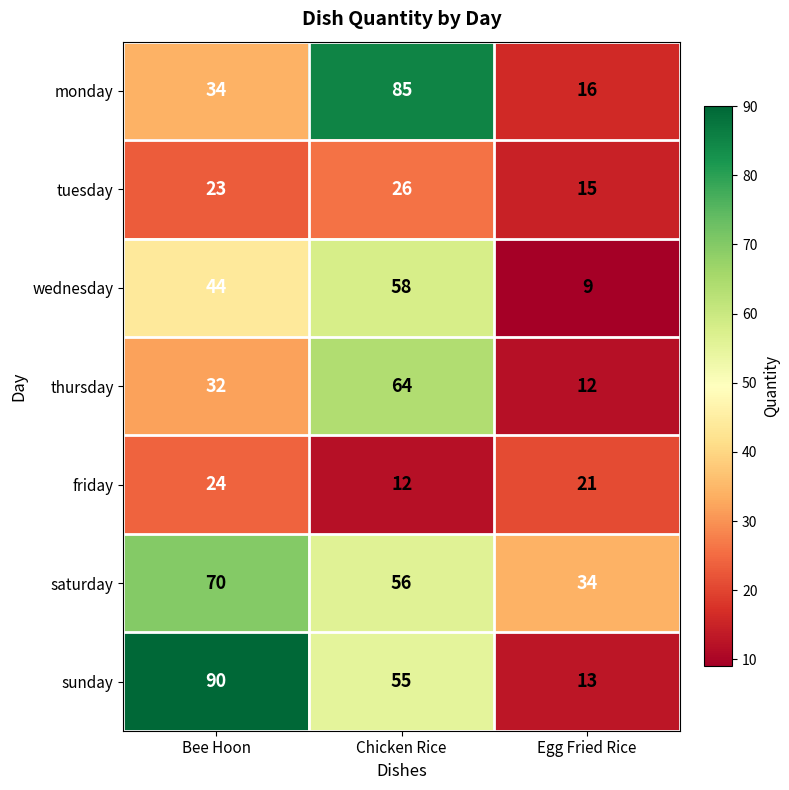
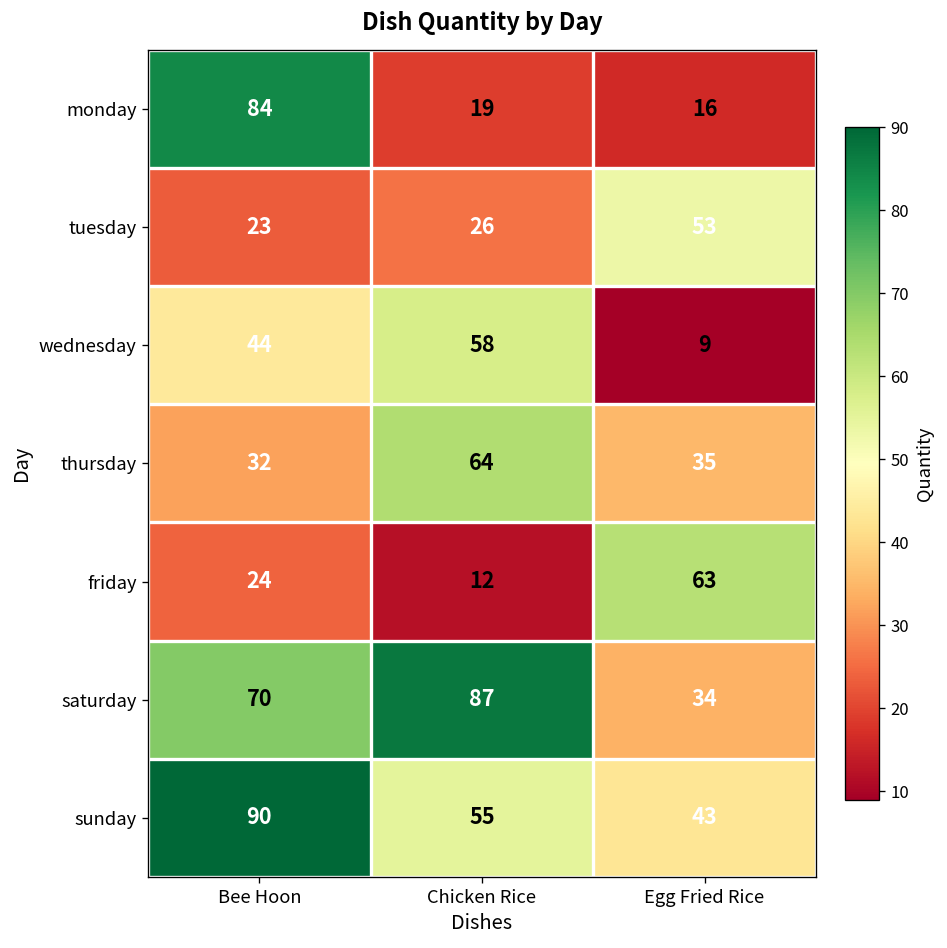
  {
    "monday": {
-     "Bee Hoon": 34,
-     "Chicken Rice": 85,
+     "Bee Hoon": 84,
+     "Chicken Rice": 19,
      "Egg Fried Rice": 16
    },
    "tuesday": {
      "Bee Hoon": 23,
      "Chicken Rice": 26,
-     "Egg Fried Rice": 15
+     "Egg Fried Rice": 53
    },
    "wednesday": {
      "Bee Hoon": 44,
      "Chicken Rice": 58,
      "Egg Fried Rice": 9
    },
    "thursday": {
      "Bee Hoon": 32,
      "Chicken Rice": 64,
-     "Egg Fried Rice": 12
+     "Egg Fried Rice": 35
    },
    "friday": {
      "Bee Hoon": 24,
      "Chicken Rice": 12,
-     "Egg Fried Rice": 21
+     "Egg Fried Rice": 63
    },
    "saturday": {
      "Bee Hoon": 70,
-     "Chicken Rice": 56,
+     "Chicken Rice": 87,
      "Egg Fried Rice": 34
    },
    "sunday": {
      "Bee Hoon": 90,
      "Chicken Rice": 55,
-     "Egg Fried Rice": 13
+     "Egg Fried Rice": 43
    }
  }
